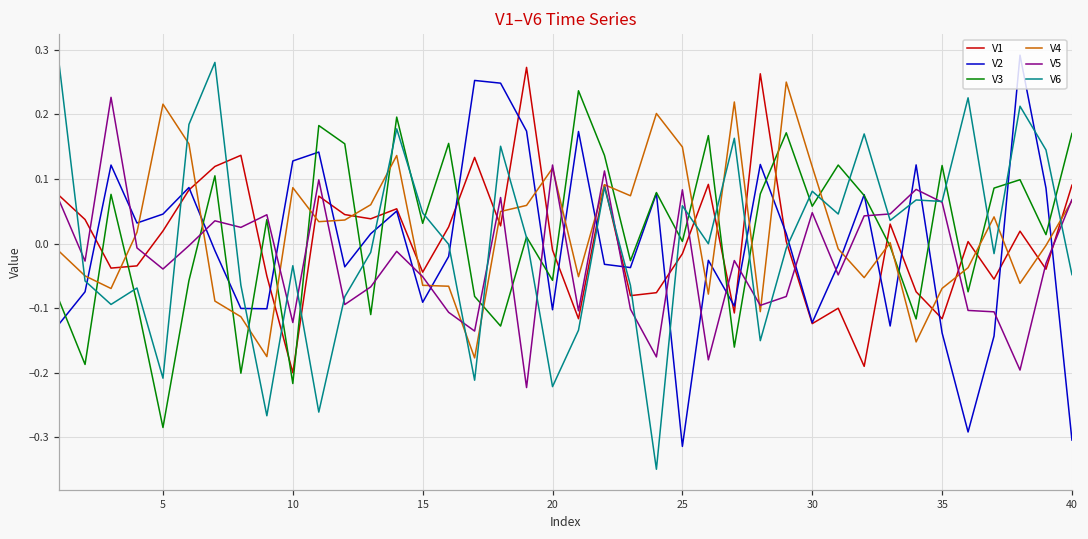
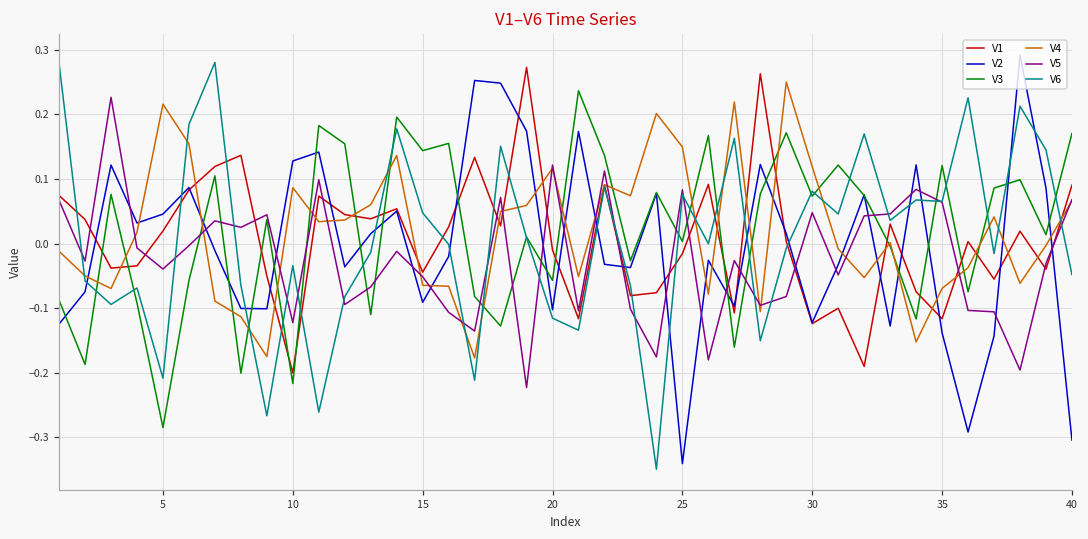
  {
    "V1": {
      "5": 0.02,
      "10": -0.20,
      "15": -0.04,
      "20": -0.01,
      "25": -0.02,
      "35": -0.12,
      "40": 0.09
    },
    "V2": {
      "5": 0.05,
      "10": 0.13,
      "15": -0.09,
      "20": -0.10,
-     "25": -0.31,
+     "25": -0.34,
      "35": -0.14,
      "40": -0.30
    },
    "V3": {
      "5": -0.28,
      "10": -0.22,
-     "15": 0.03,
+     "15": 0.14,
      "20": -0.06,
      "25": 0.00,
-     "30": 0.06,
+     "30": 0.07,
      "35": 0.12,
      "40": 0.17
    },
    "V4": {
      "5": 0.22,
      "10": 0.09,
      "15": -0.06,
      "20": 0.12,
      "25": 0.15,
      "30": 0.12,
      "35": -0.07
    },
    "V5": {
      "5": -0.04,
      "10": -0.12,
      "15": -0.05,
      "20": 0.12,
      "25": 0.08,
      "30": 0.05
    },
    "V6": {
      "5": -0.21,
      "10": -0.03,
      "15": 0.05,
-     "20": -0.22,
-     "25": 0.06,
+     "20": -0.12,
+     "25": 0.08,
      "30": 0.08,
      "40": -0.05
    }
  }
